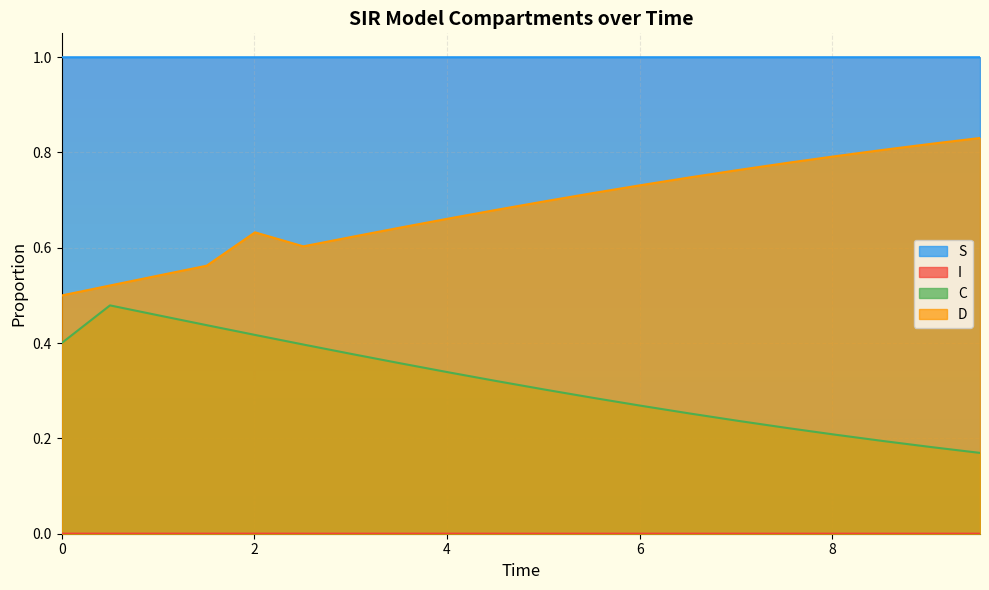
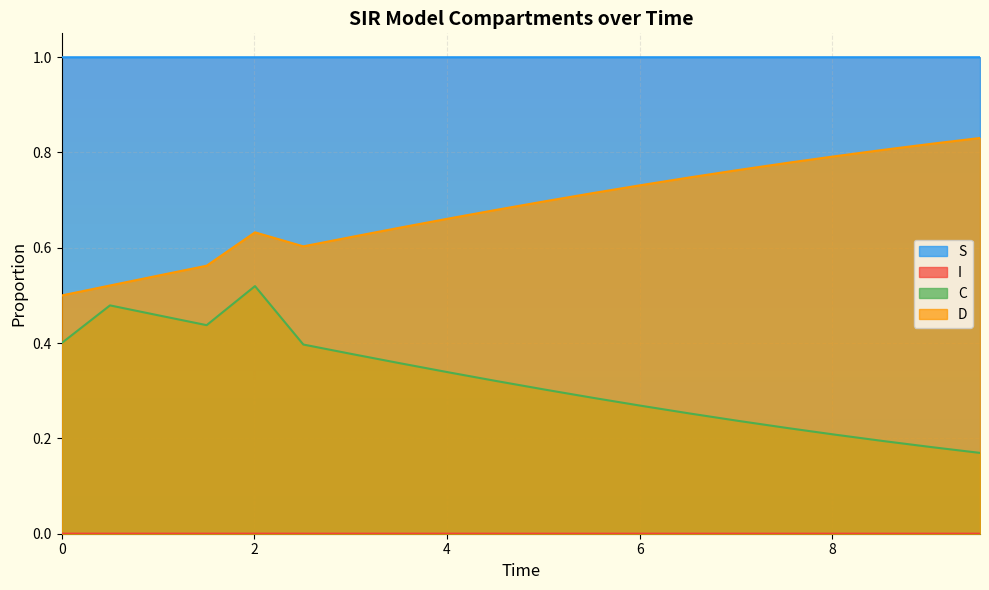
  {
    "S": {
      "0": 1.00,
      "2": 1.00
    },
    "I": {
      "0": 0.00,
      "2": 0.00
    },
    "C": {
      "0": 0.40,
-     "2": 0.42
+     "2": 0.52
    },
    "D": {
      "0": 0.50,
      "2": 0.63
    }
  }
